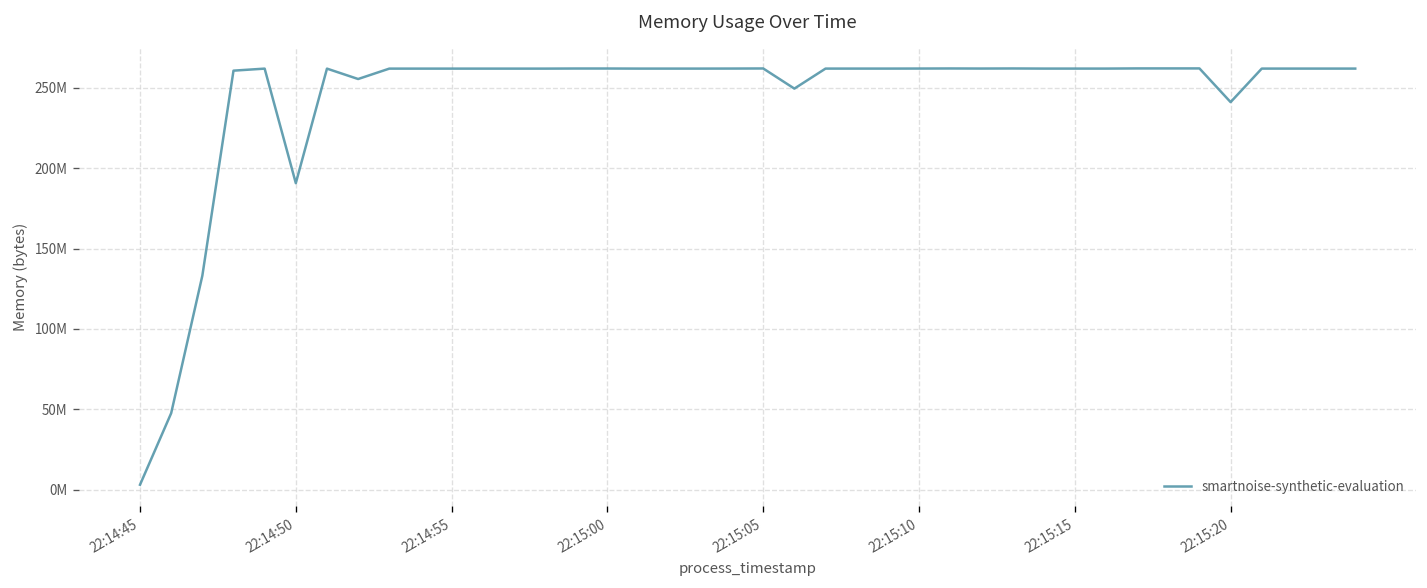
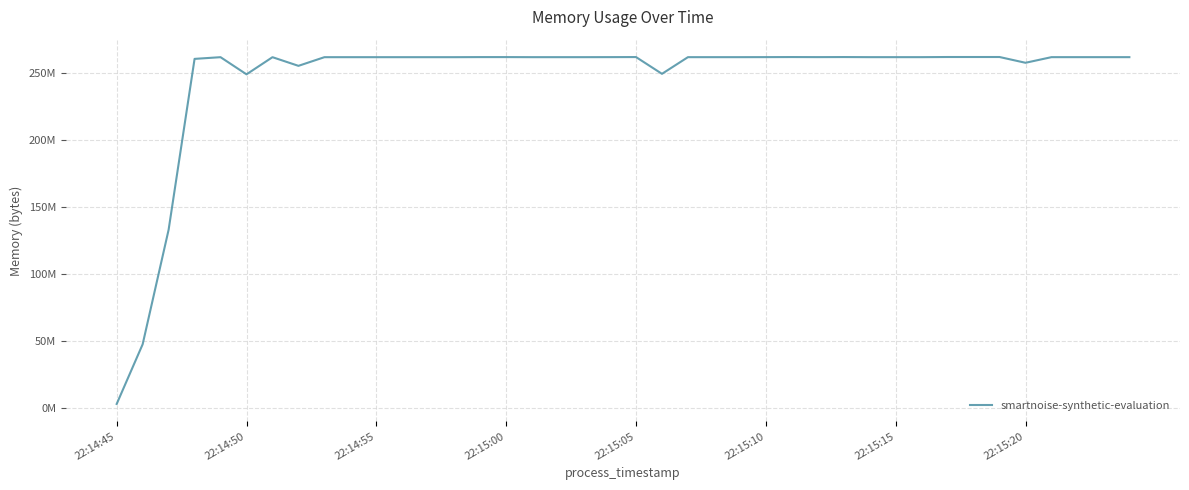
  {
    "22:14:45": 3000000,
-   "22:14:50": 191000000,
+   "22:14:50": 249000000,
    "22:14:55": 262000000,
    "22:15:00": 262000000,
    "22:15:05": 262000000,
    "22:15:10": 262000000,
    "22:15:15": 262000000,
-   "22:15:20": 241000000
+   "22:15:20": 258000000
  }
